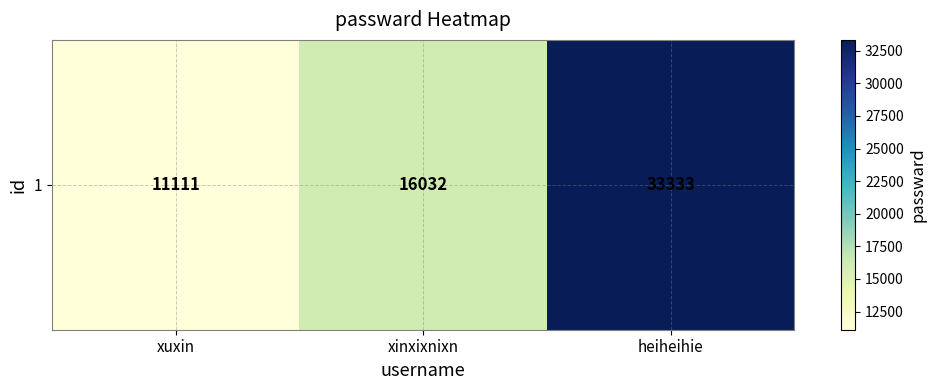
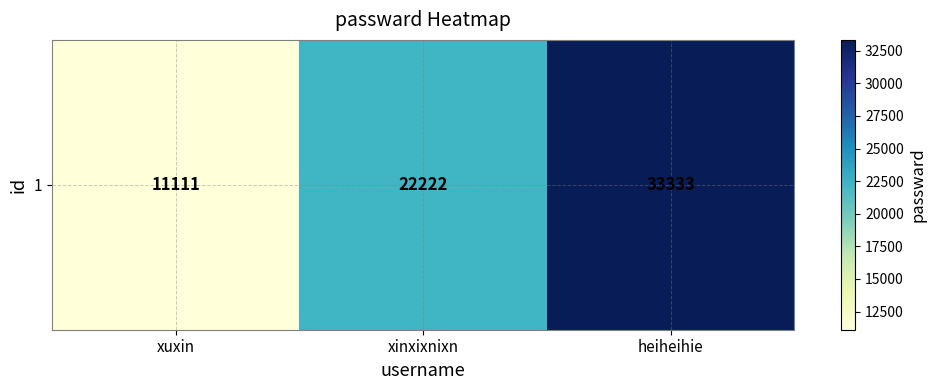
  {
    "1": {
      "xuxin": 11111,
-     "xinxixnixn": 16032,
+     "xinxixnixn": 22222,
      "heiheihie": 33333
    }
  }
